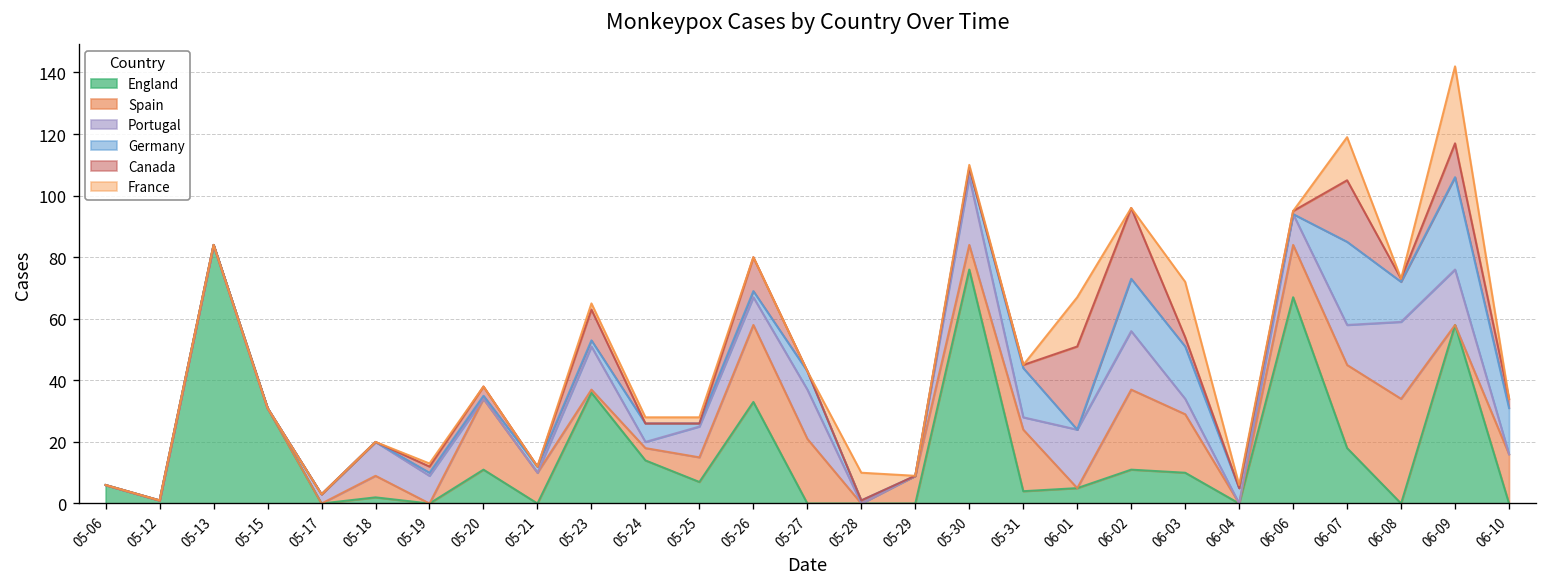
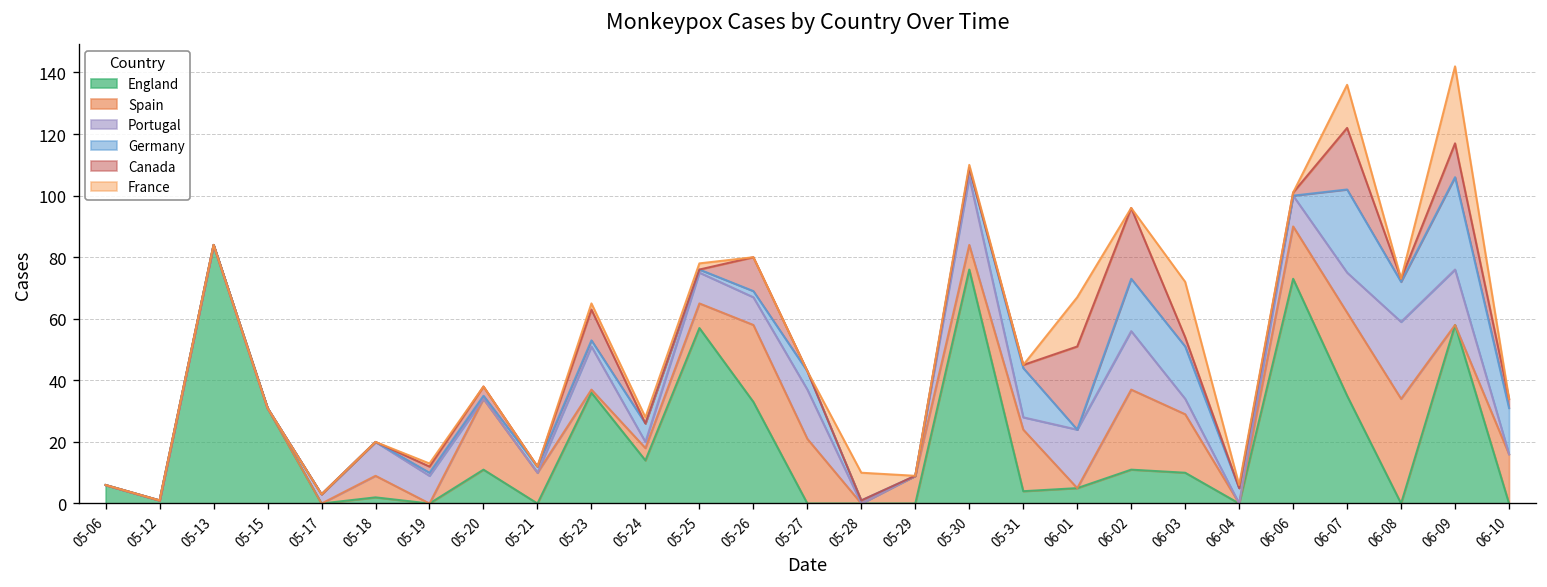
  {
    "England": {
      "05-18": 2,
      "05-20": 11,
      "05-21": 0,
      "05-23": 36,
      "05-24": 14,
-     "05-25": 7,
+     "05-25": 57,
      "05-26": 33,
      "05-27": 0,
      "05-29": 0,
      "05-30": 76,
      "05-31": 4,
      "06-02": 11,
      "06-03": 10,
-     "06-06": 67,
-     "06-07": 18,
+     "06-06": 73,
+     "06-07": 35,
      "06-08": 0,
      "06-10": 0
    }
  }
